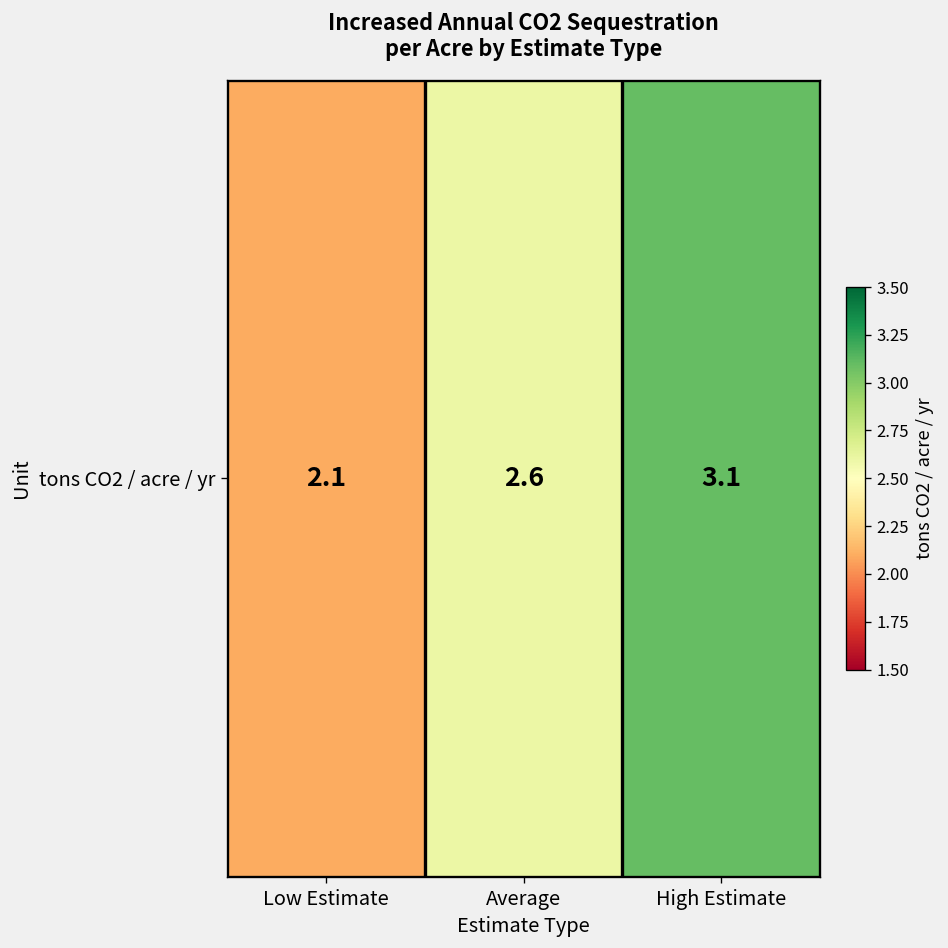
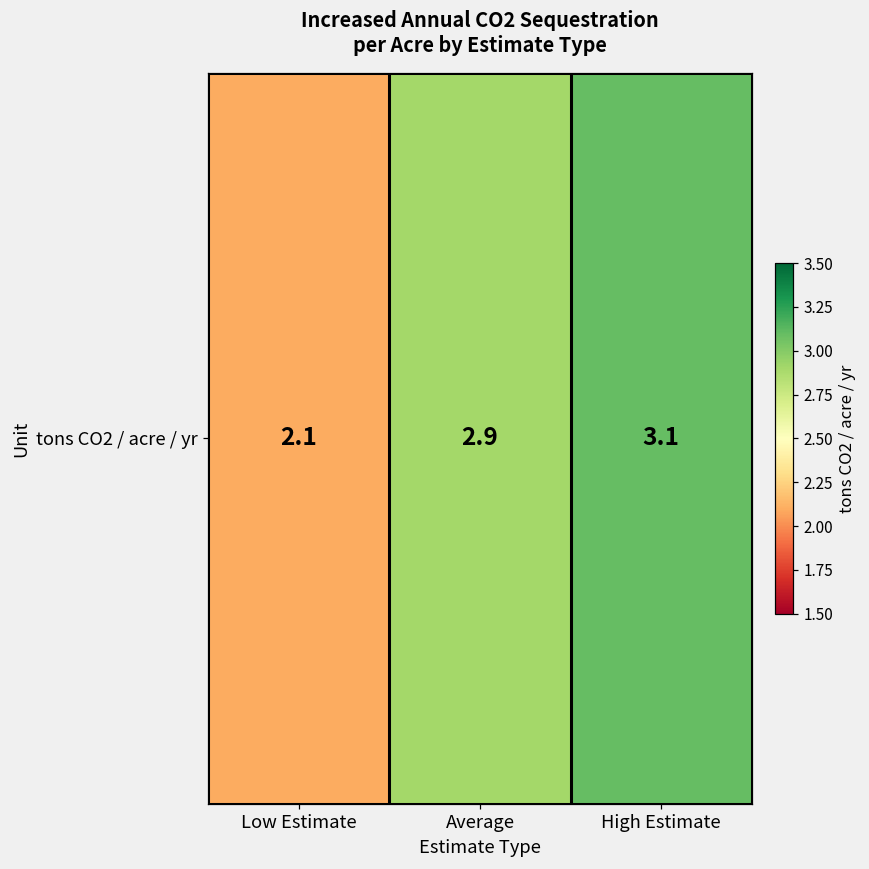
  {
    "tons CO2 / acre / yr": {
      "Low Estimate": 2.1,
-     "Average": 2.6,
+     "Average": 2.9,
      "High Estimate": 3.1
    }
  }
